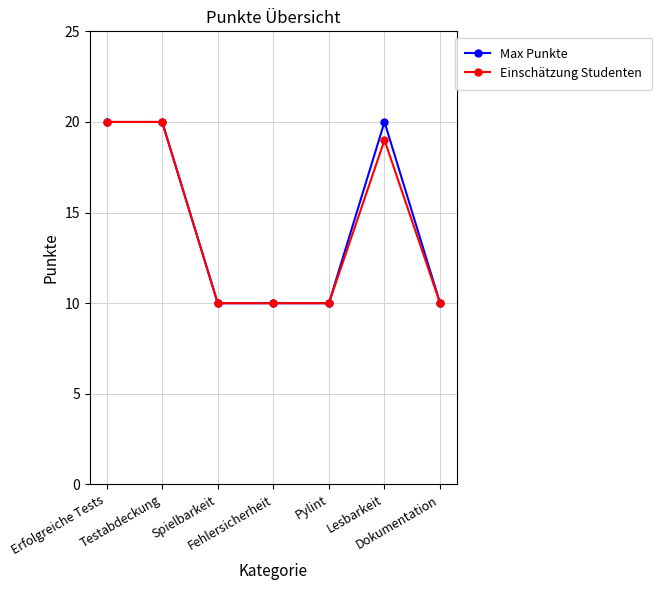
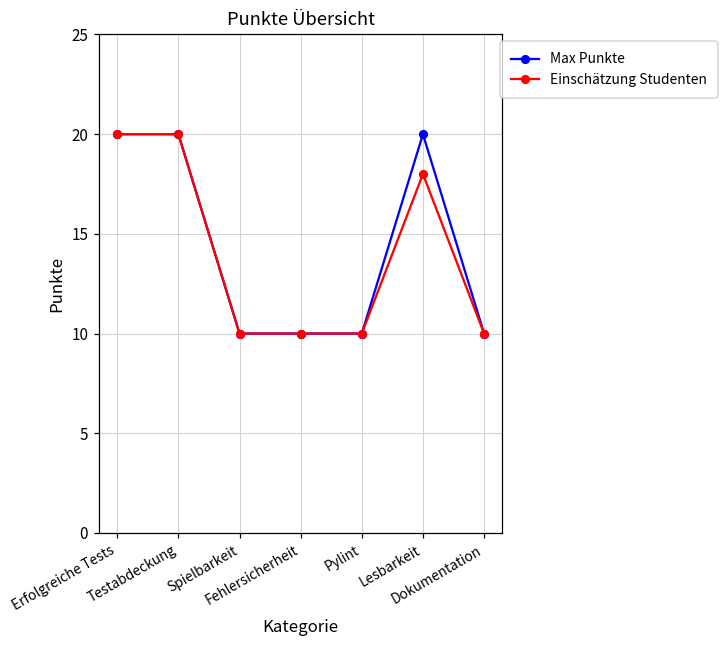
  {
    "Max Punkte": {
      "Lesbarkeit": 20
    },
    "Einschätzung Studenten": {
-     "Lesbarkeit": 19
+     "Lesbarkeit": 18
    }
  }
